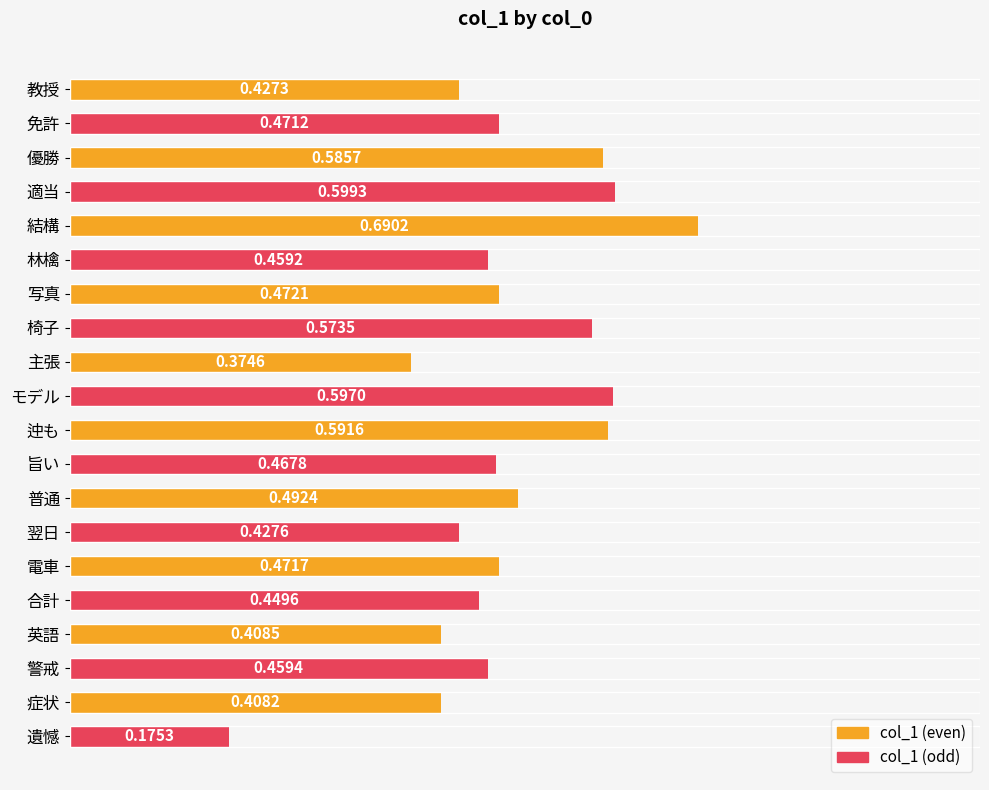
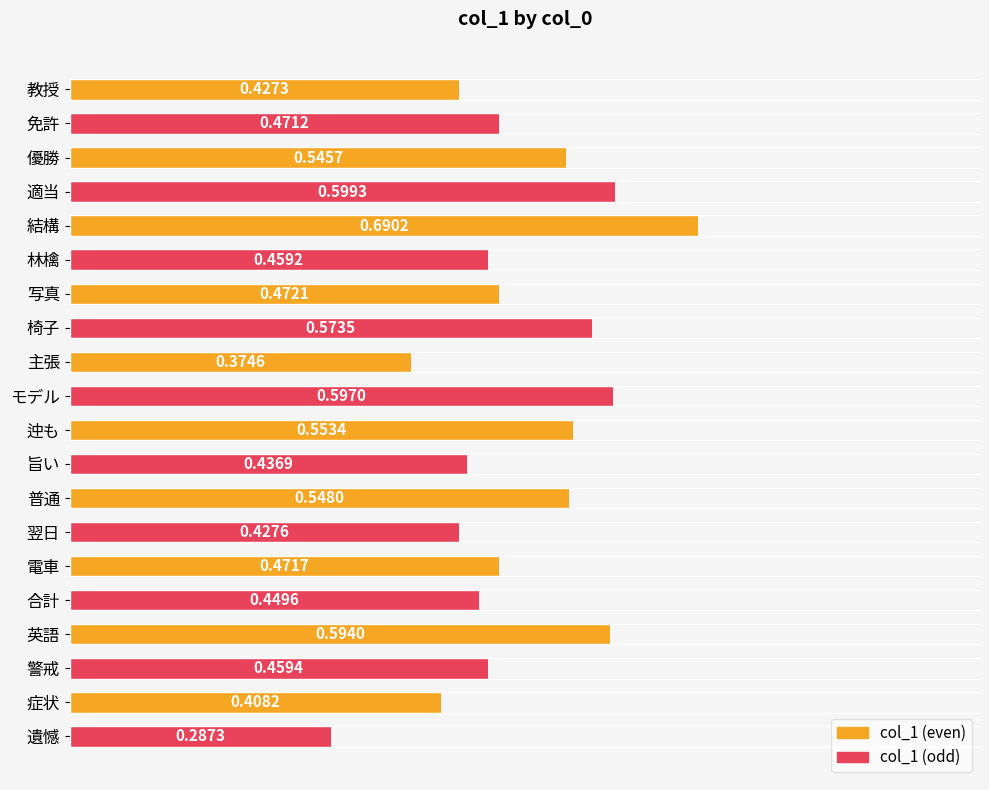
  {
    "教授": 0.4273,
    "免許": 0.4712,
-   "優勝": 0.5857,
+   "優勝": 0.5457,
    "適当": 0.5993,
    "結構": 0.6902,
    "林檎": 0.4592,
    "写真": 0.4721,
    "椅子": 0.5735,
    "主張": 0.3746,
    "モデル": 0.5970,
-   "迚も": 0.5916,
-   "旨い": 0.4678,
-   "普通": 0.4924,
+   "迚も": 0.5534,
+   "旨い": 0.4369,
+   "普通": 0.5480,
    "翌日": 0.4276,
    "電車": 0.4717,
    "合計": 0.4496,
-   "英語": 0.4085,
+   "英語": 0.5940,
    "警戒": 0.4594,
    "症状": 0.4082,
-   "遺憾": 0.1753
+   "遺憾": 0.2873
  }
